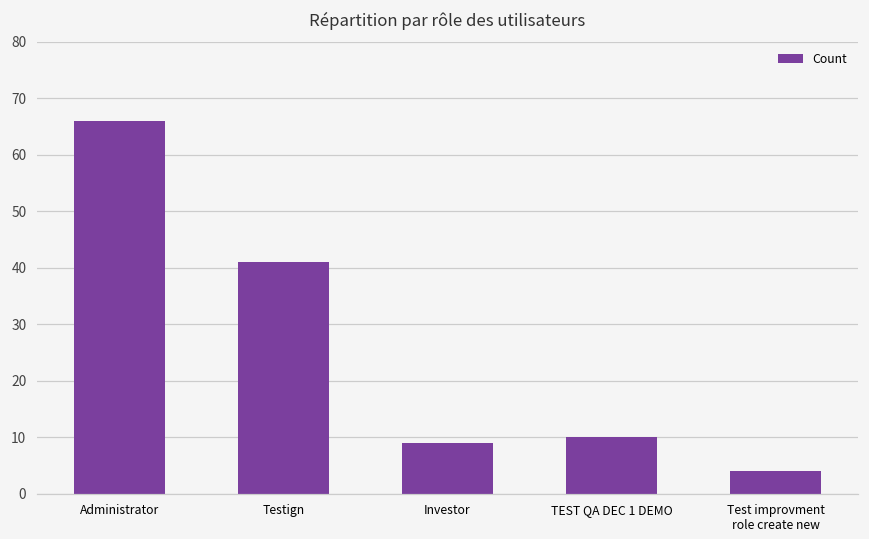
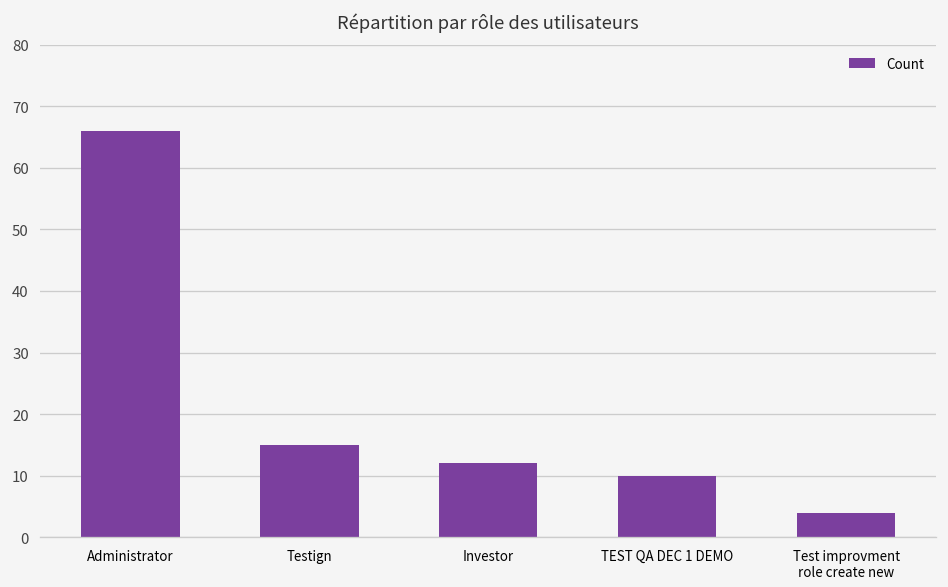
  {
    "Administrator": 66,
-   "Testign": 41,
-   "Investor": 9,
+   "Testign": 15,
+   "Investor": 12,
    "TEST QA DEC 1 DEMO": 10,
    "Test improvment role create new": 4
  }
